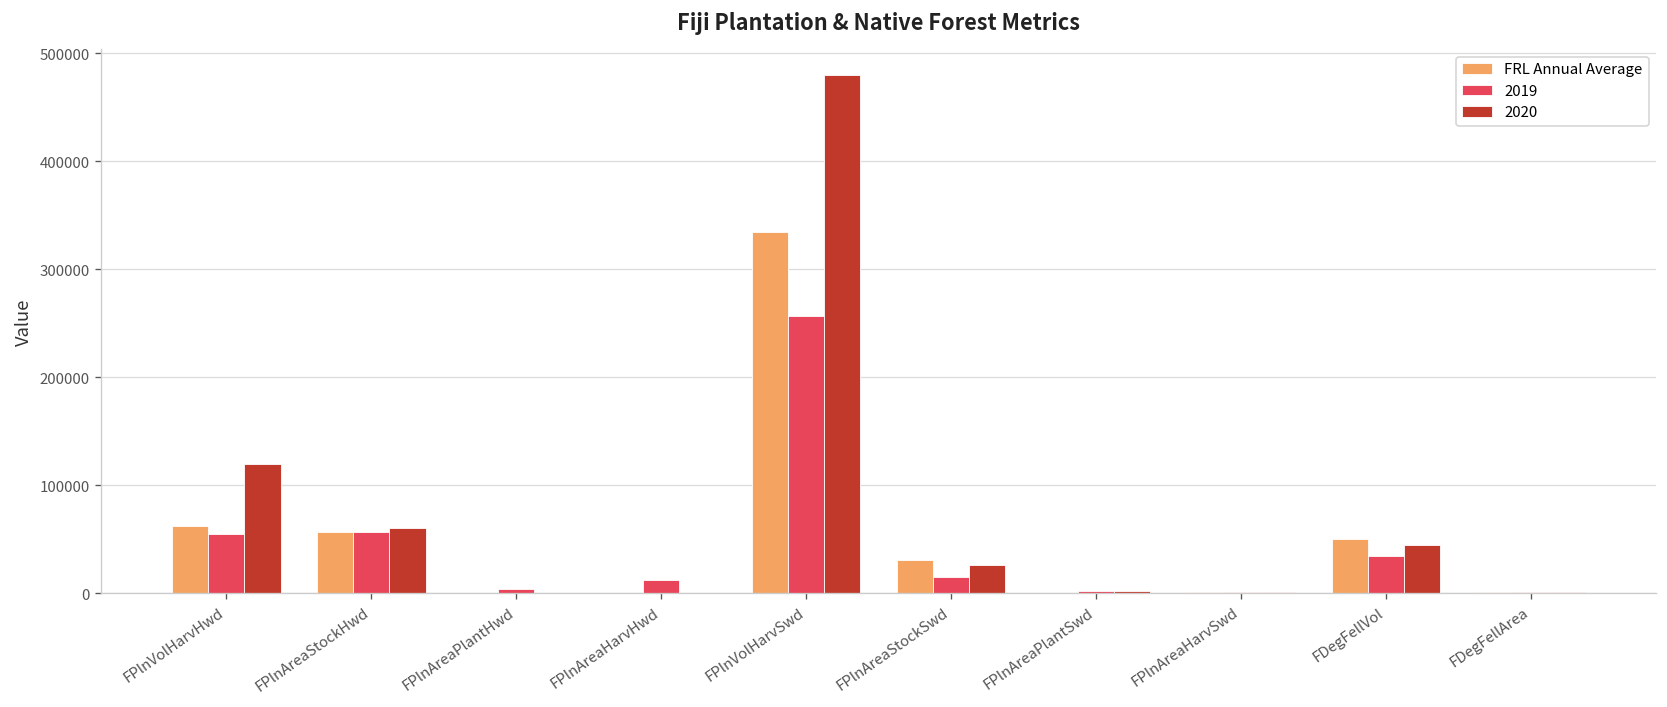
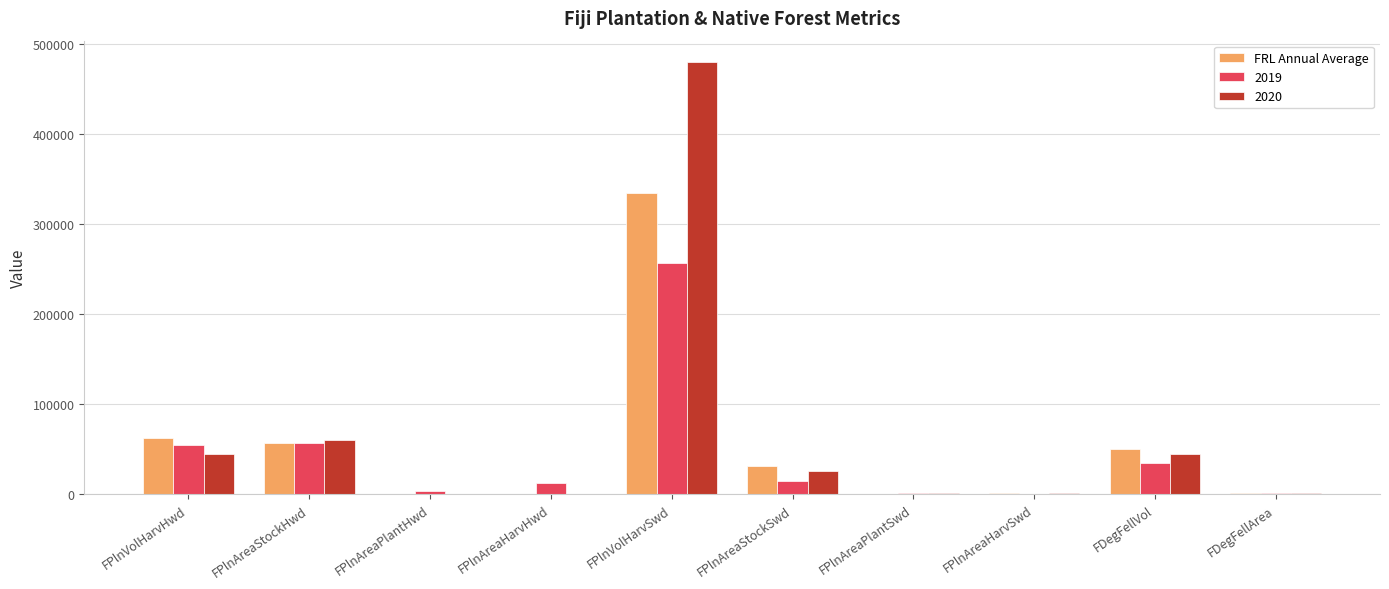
  {
    "FRL Annual Average": {
      "FPlnVolHarvHwd": 60000,
      "FPlnAreaStockHwd": 60000,
      "FPlnVolHarvSwd": 330000,
      "FPlnAreaStockSwd": 30000,
      "FDegFellVol": 50000
    },
    "2019": {
      "FPlnVolHarvHwd": 60000,
      "FPlnAreaStockHwd": 60000,
      "FPlnAreaPlantHwd": 0,
      "FPlnAreaHarvHwd": 10000,
      "FPlnVolHarvSwd": 260000,
      "FPlnAreaStockSwd": 10000,
      "FDegFellVol": 40000
    },
    "2020": {
-     "FPlnVolHarvHwd": 120000,
+     "FPlnVolHarvHwd": 50000,
      "FPlnAreaStockHwd": 60000,
      "FPlnAreaPlantHwd": 0,
      "FPlnVolHarvSwd": 480000,
      "FPlnAreaStockSwd": 30000,
      "FDegFellVol": 50000
    }
  }
